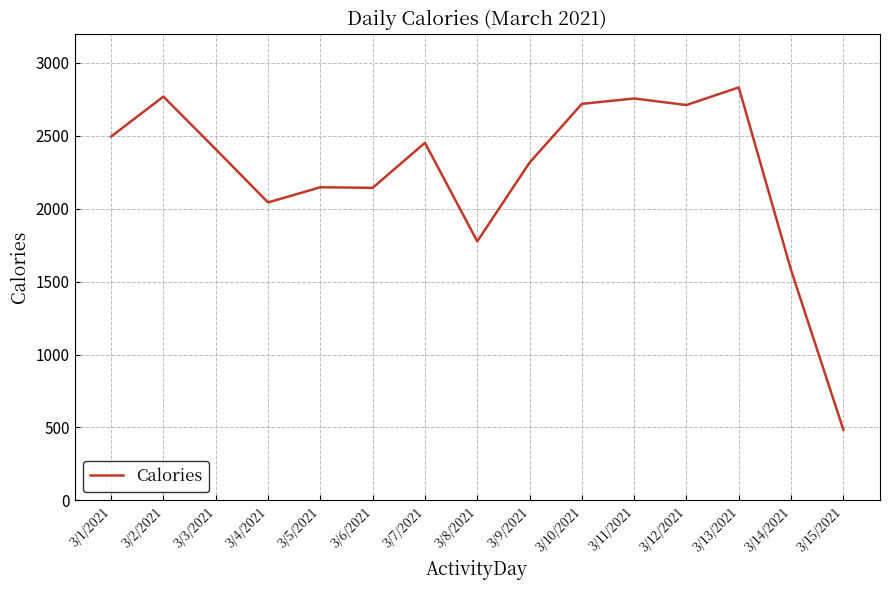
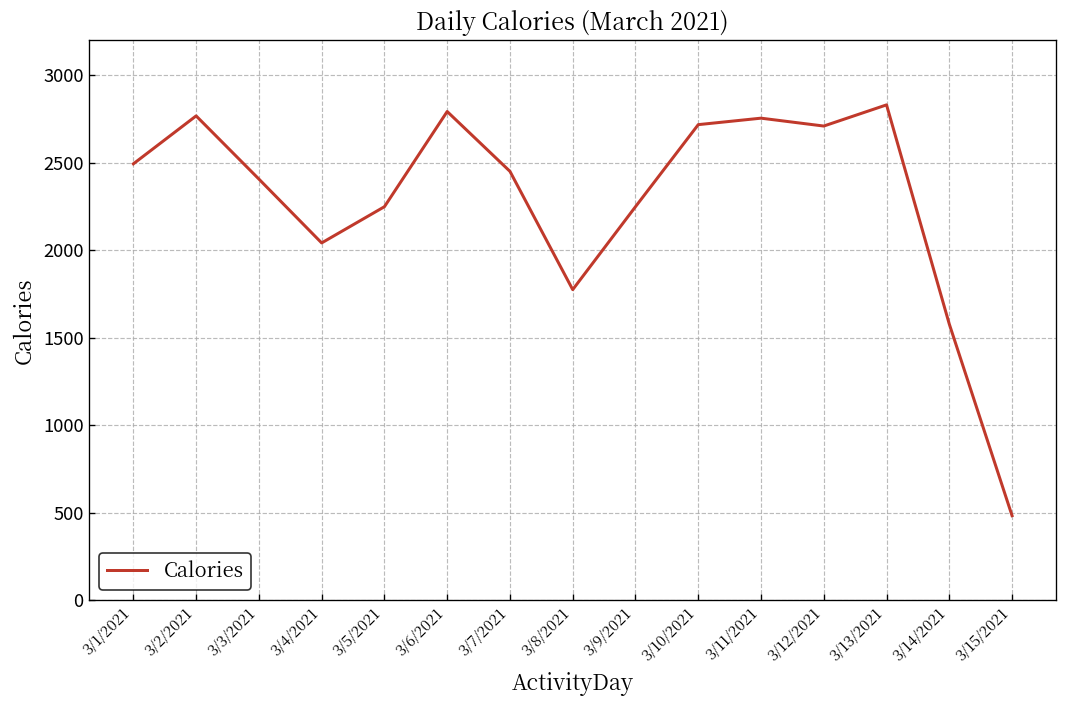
  {
    "3/1/2021": 2500,
    "3/2/2021": 2770,
    "3/3/2021": 2410,
    "3/4/2021": 2040,
-   "3/5/2021": 2150,
-   "3/6/2021": 2140,
+   "3/5/2021": 2250,
+   "3/6/2021": 2790,
    "3/7/2021": 2450,
    "3/8/2021": 1780,
-   "3/9/2021": 2320,
+   "3/9/2021": 2250,
    "3/10/2021": 2720,
    "3/11/2021": 2760,
    "3/12/2021": 2710,
    "3/13/2021": 2830,
    "3/14/2021": 1580,
    "3/15/2021": 480
  }
